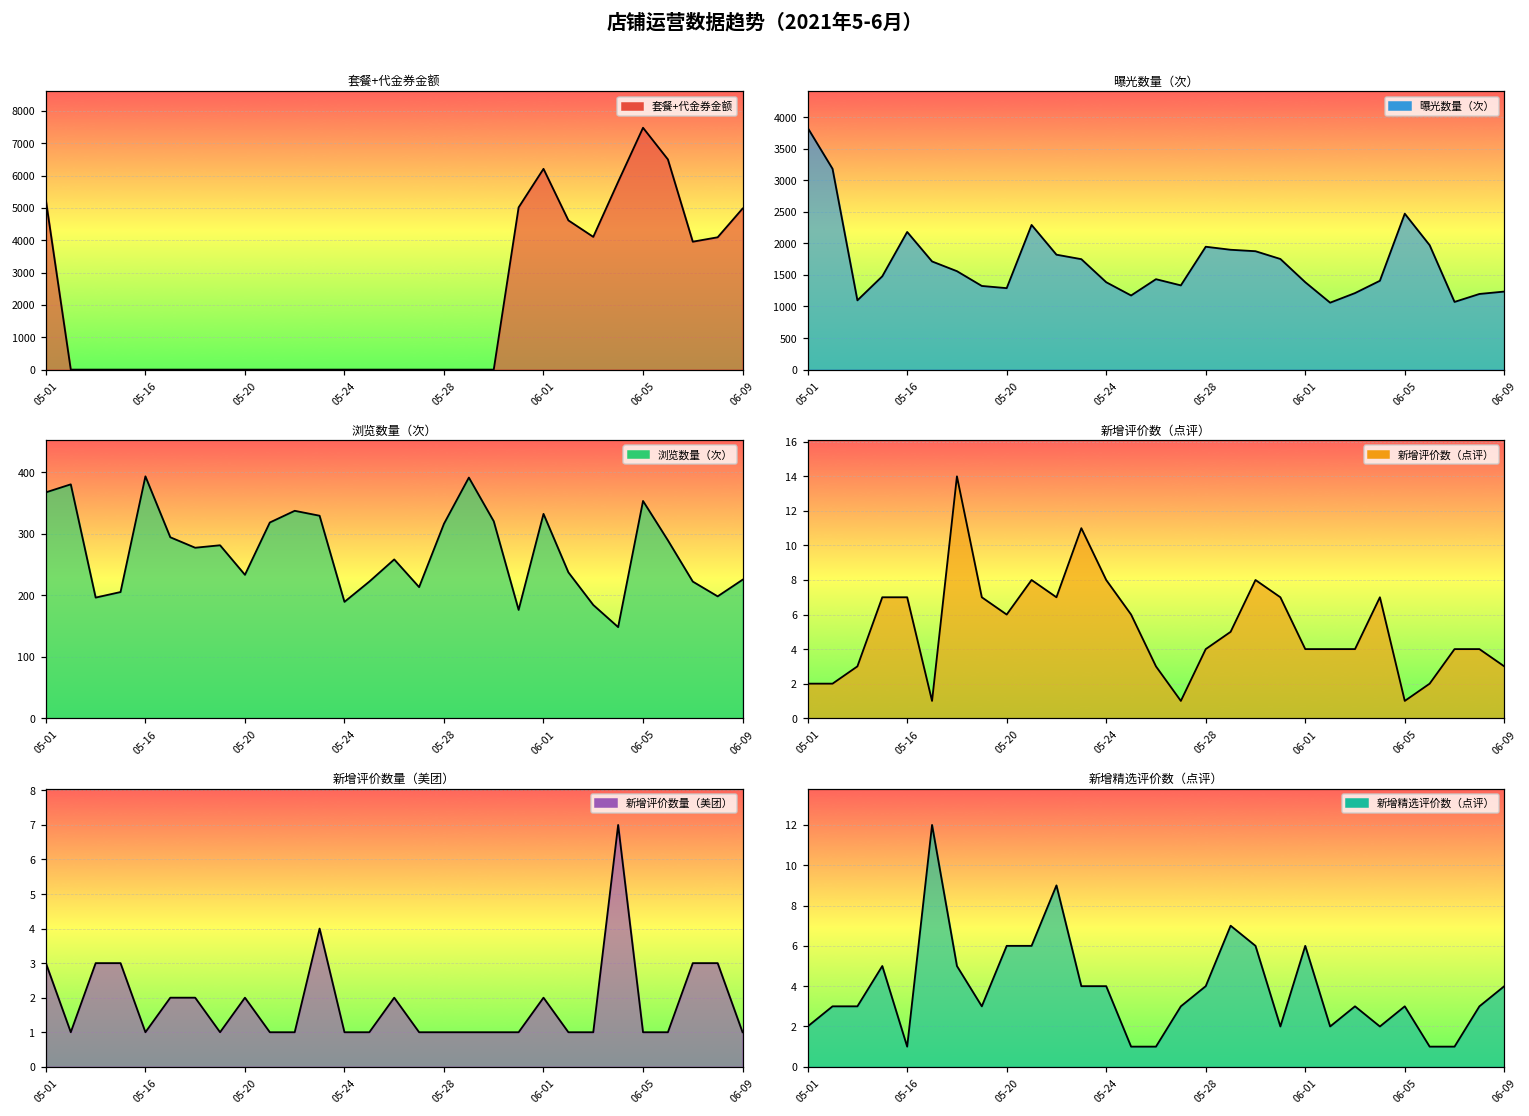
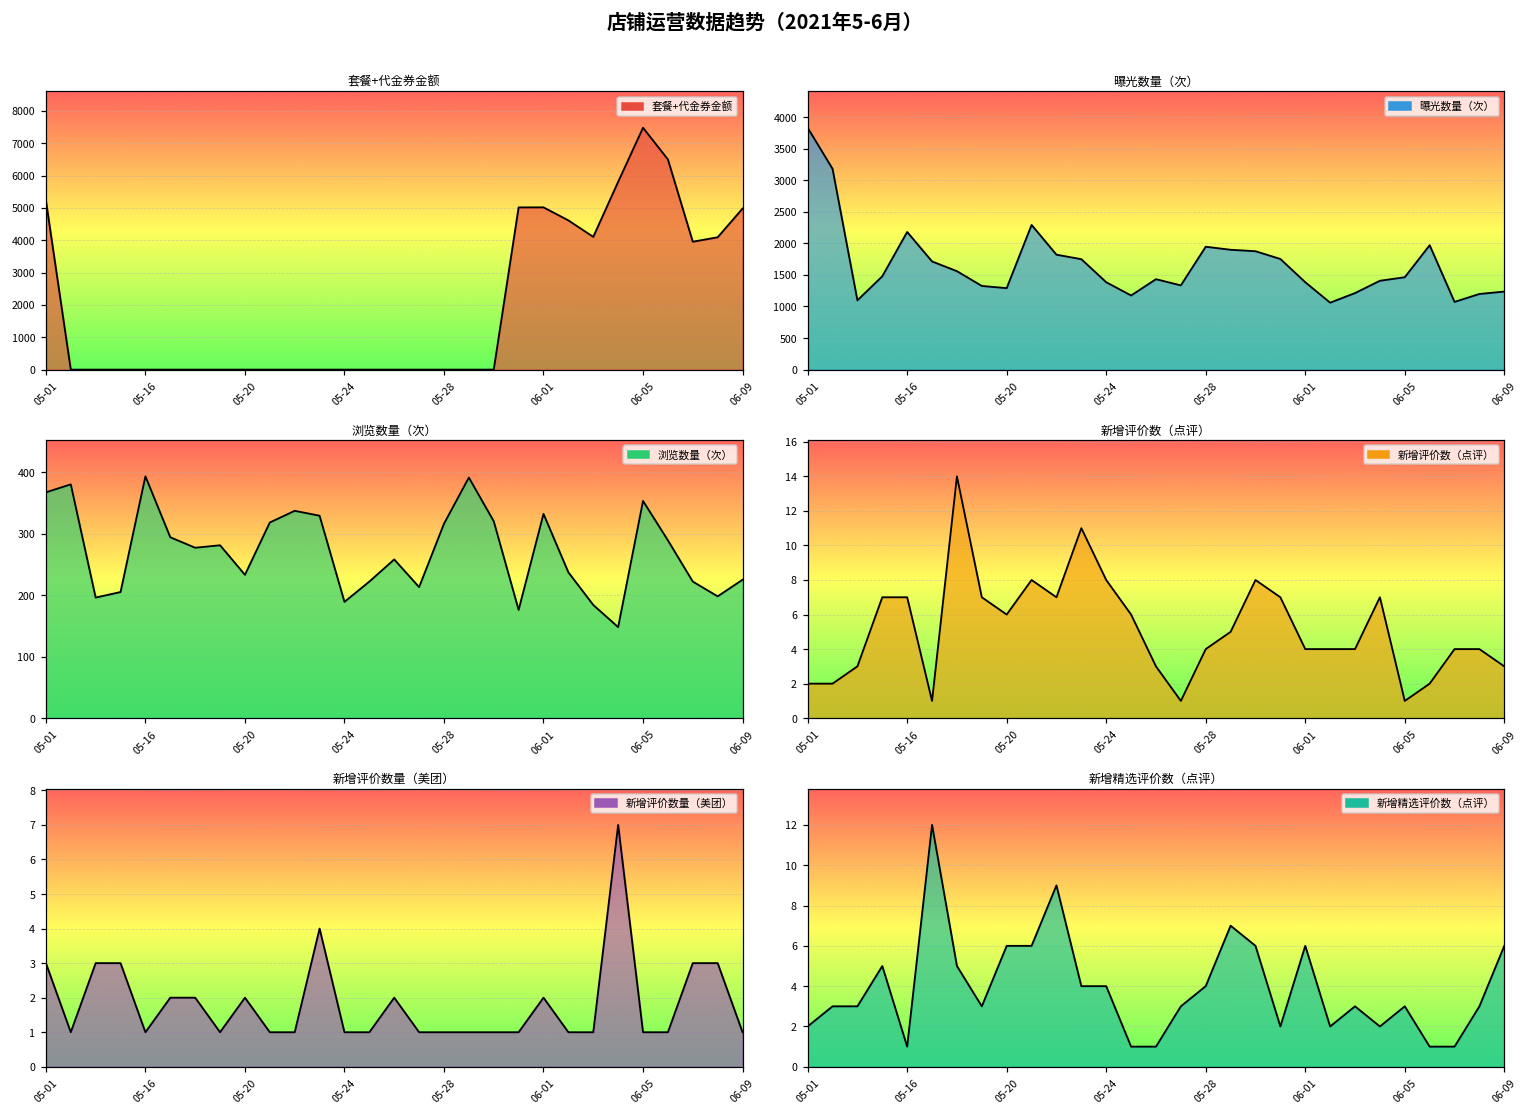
  {
    "套餐+代金券金额": {
      "05-01": 5200,
      "05-16": 0,
      "05-20": 0,
      "05-24": 0,
      "05-28": 0,
-     "06-01": 6200,
+     "06-01": 5000,
      "06-05": 7500,
      "06-09": 5000
    },
    "曝光数量（次）": {
      "05-01": 3800,
      "05-16": 2200,
      "05-20": 1300,
      "05-24": 1400,
      "05-28": 1900,
      "06-01": 1400,
-     "06-05": 2500,
+     "06-05": 1500,
      "06-09": 1200
    },
    "浏览数量（次）": {
      "05-01": 370,
      "05-16": 390,
      "05-20": 230,
      "05-24": 190,
      "05-28": 320,
      "06-01": 330,
      "06-05": 350,
      "06-09": 230
    },
    "新增评价数（点评）": {
      "05-01": 2.0,
      "05-16": 7.0,
      "05-20": 6.0,
      "05-24": 8.0,
      "05-28": 4.0,
      "06-01": 4.0,
      "06-05": 1.0,
      "06-09": 3.0
    },
    "新增评价数量（美团）": {
      "05-01": 3.0,
      "05-16": 1.0,
      "05-20": 2.0,
      "05-24": 1.0,
      "05-28": 1.0,
      "06-01": 2.0,
      "06-05": 1.0,
      "06-09": 1.0
    },
    "新增精选评价数（点评）": {
      "05-01": 2,
      "05-16": 1,
      "05-20": 6,
      "05-24": 4,
      "05-28": 4,
      "06-01": 6,
      "06-05": 3,
-     "06-09": 4
+     "06-09": 6
    }
  }
